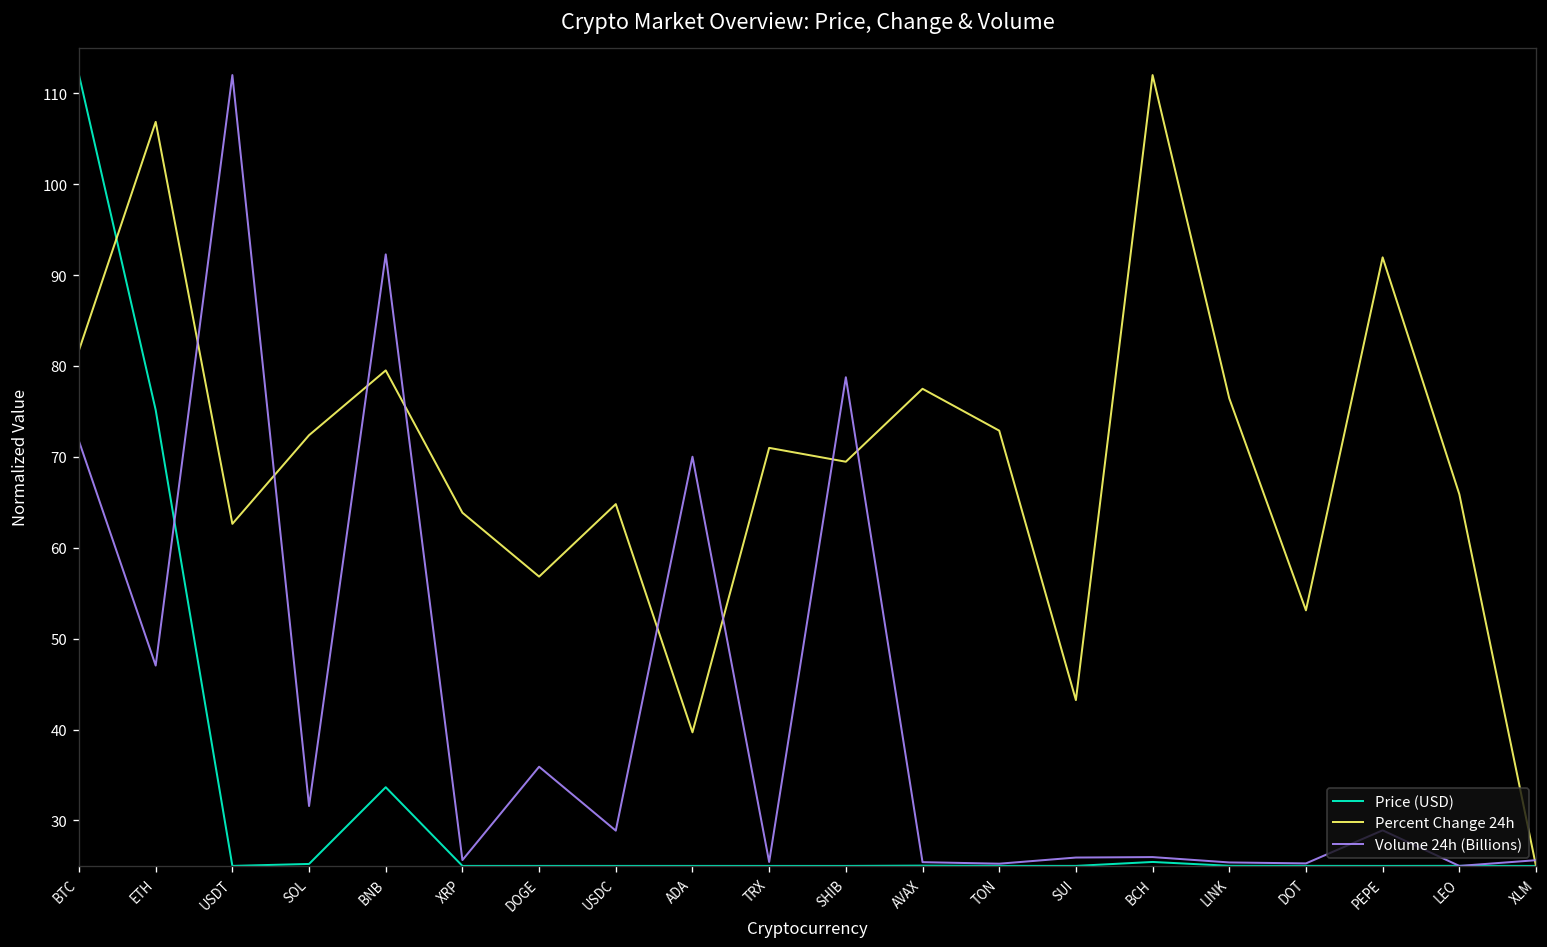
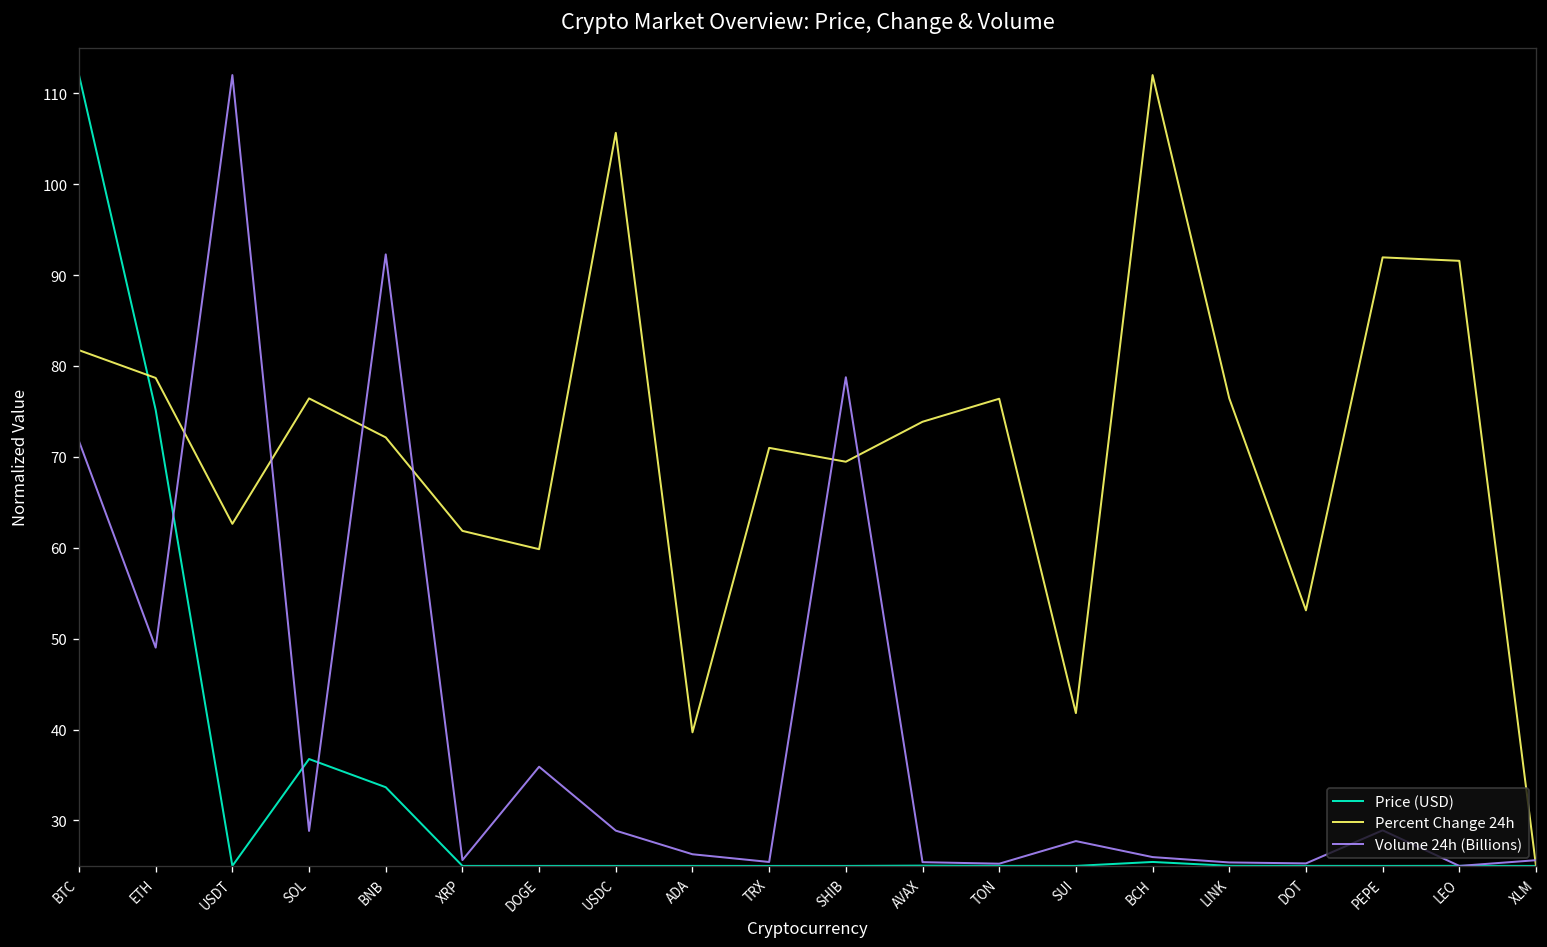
  {
    "Price (USD)": {
      "BTC": 112,
      "ETH": 75,
      "USDT": 25,
-     "SOL": 25,
+     "SOL": 37,
      "BNB": 34,
      "XRP": 25,
      "DOGE": 25,
      "USDC": 25,
      "ADA": 25,
      "TRX": 25,
      "SHIB": 25,
      "AVAX": 25,
      "SUI": 25,
      "BCH": 25,
      "LINK": 25,
      "PEPE": 25
    },
    "Percent Change 24h": {
      "BTC": 82,
-     "ETH": 107,
+     "ETH": 79,
      "USDT": 63,
-     "SOL": 72,
-     "BNB": 80,
-     "XRP": 64,
-     "DOGE": 57,
-     "USDC": 65,
+     "SOL": 76,
+     "BNB": 72,
+     "XRP": 62,
+     "DOGE": 60,
+     "USDC": 106,
      "ADA": 40,
      "TRX": 71,
      "SHIB": 69,
-     "AVAX": 77,
-     "TON": 73,
-     "SUI": 43,
+     "AVAX": 74,
+     "TON": 76,
+     "SUI": 42,
      "BCH": 112,
      "LINK": 76,
      "DOT": 53,
      "PEPE": 92,
-     "LEO": 66
+     "LEO": 92
    },
    "Volume 24h (Billions)": {
      "BTC": 72,
-     "ETH": 47,
+     "ETH": 49,
      "USDT": 112,
-     "SOL": 32,
+     "SOL": 29,
      "BNB": 92,
      "XRP": 26,
      "DOGE": 36,
      "USDC": 29,
-     "ADA": 70,
+     "ADA": 26,
      "TRX": 25,
      "SHIB": 79,
      "AVAX": 25,
-     "SUI": 26,
+     "SUI": 28,
      "BCH": 26,
      "LINK": 25,
      "XLM": 26
    }
  }
